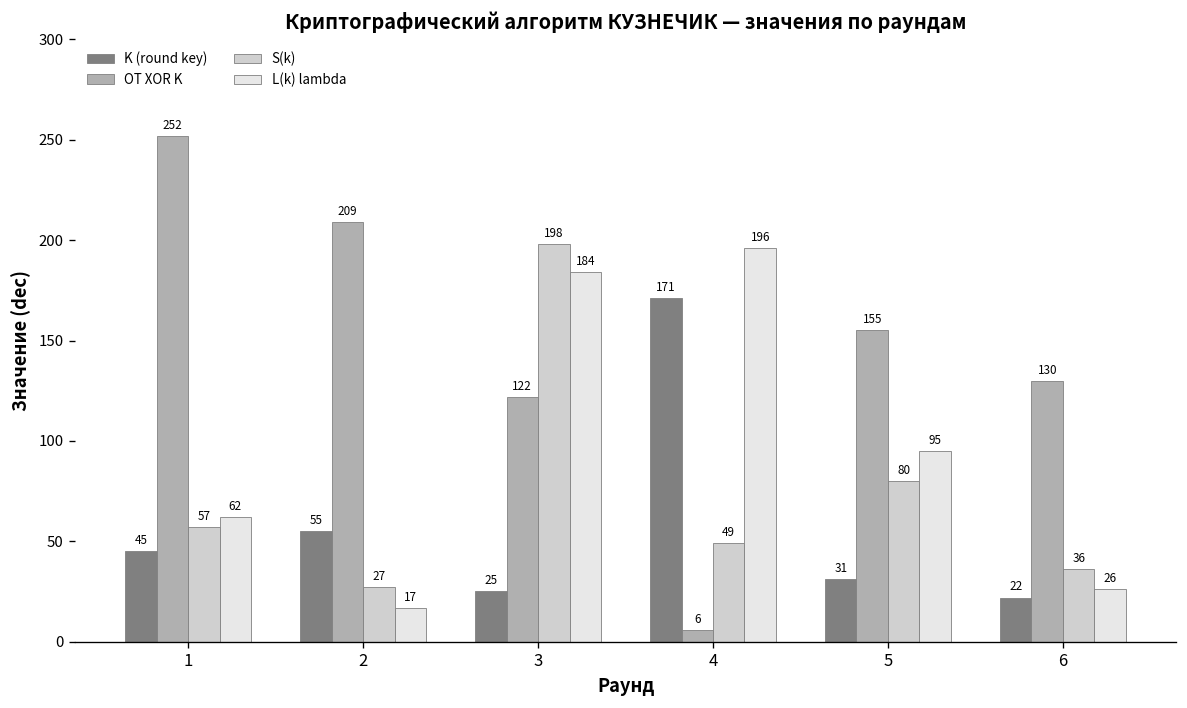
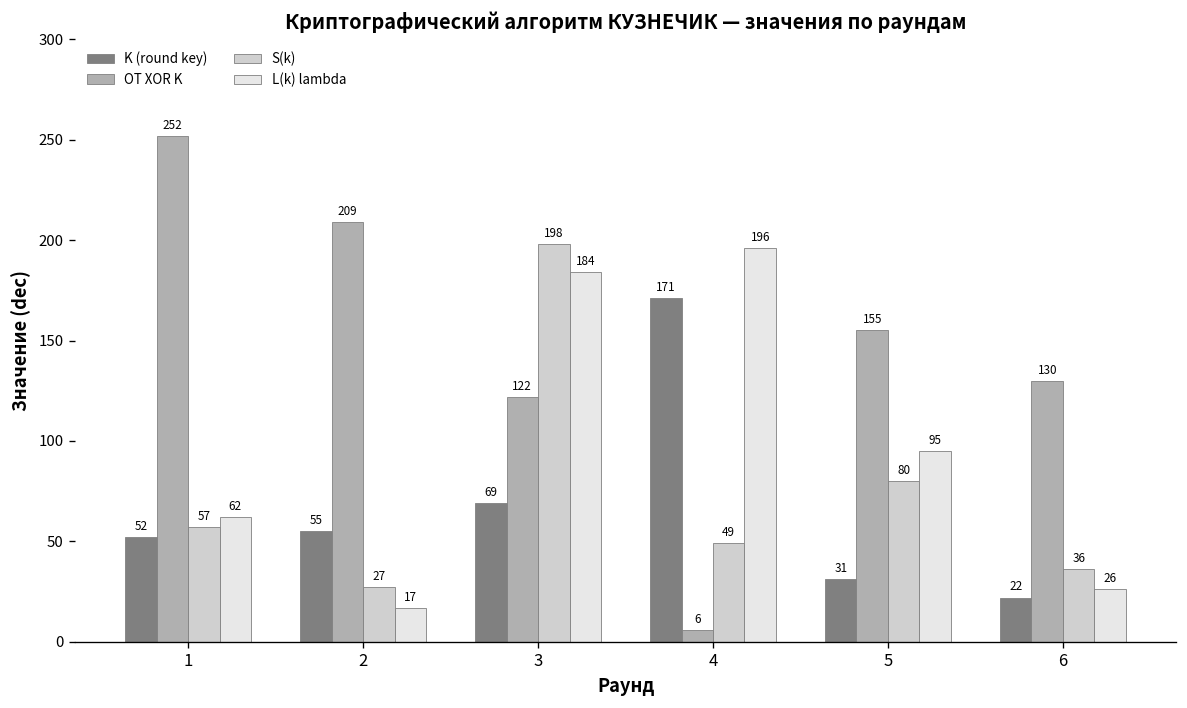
  {
    "K (round key)": {
-     "1": 45,
+     "1": 52,
      "2": 55,
-     "3": 25,
+     "3": 69,
      "4": 171,
      "5": 31,
      "6": 22
    }
  }
